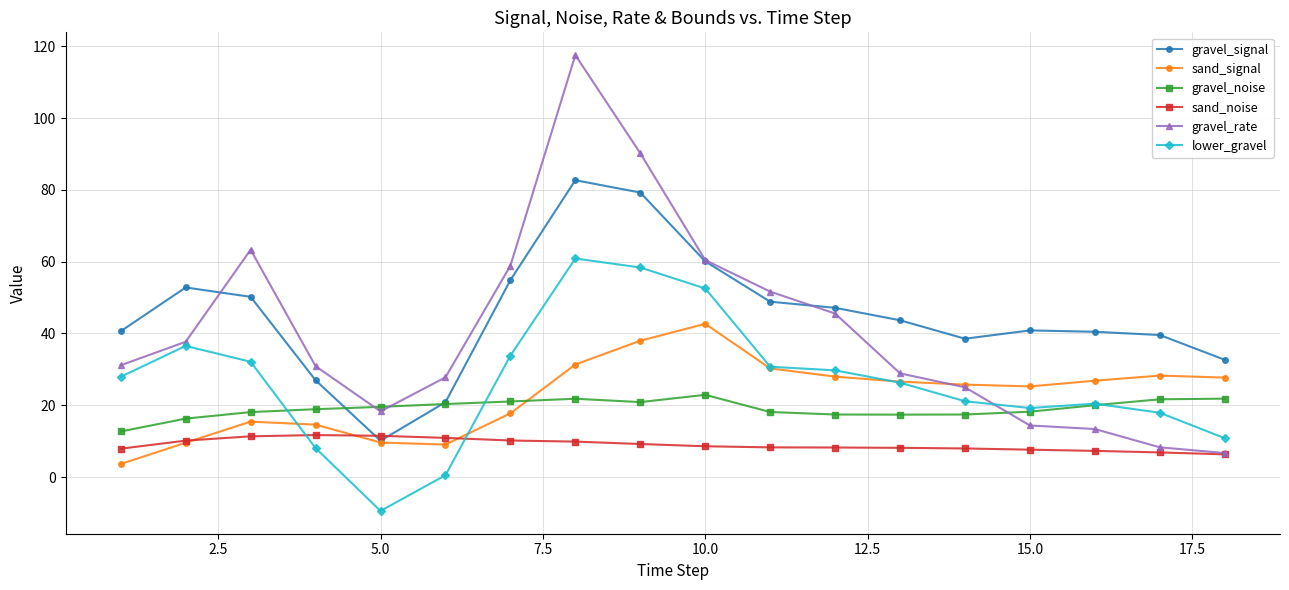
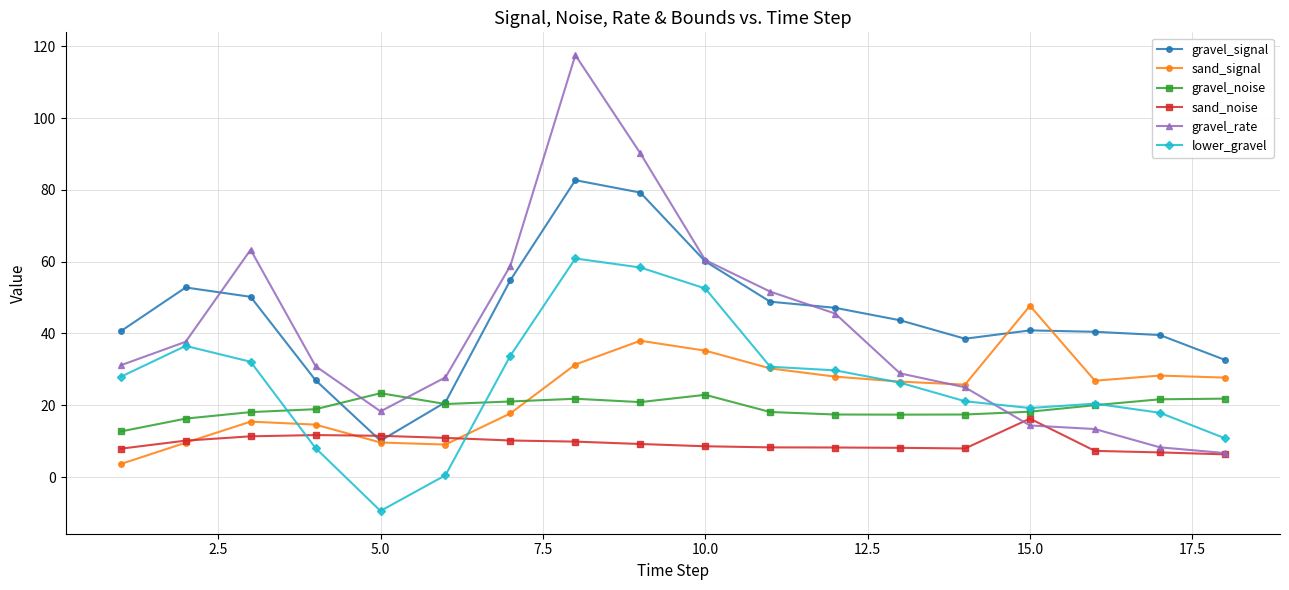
  {
    "gravel_signal": {
      "15.0": 41
    },
    "sand_signal": {
-     "10.0": 43,
-     "15.0": 25
+     "10.0": 35,
+     "15.0": 48
    },
    "gravel_noise": {
-     "5.0": 20,
+     "5.0": 23,
      "10.0": 23,
      "15.0": 18
    },
    "sand_noise": {
      "5.0": 11,
      "10.0": 9,
-     "15.0": 8
+     "15.0": 16
    },
    "gravel_rate": {
      "5.0": 18,
      "15.0": 14
    },
    "lower_gravel": {
      "5.0": -9,
      "10.0": 53,
      "15.0": 19
    }
  }
